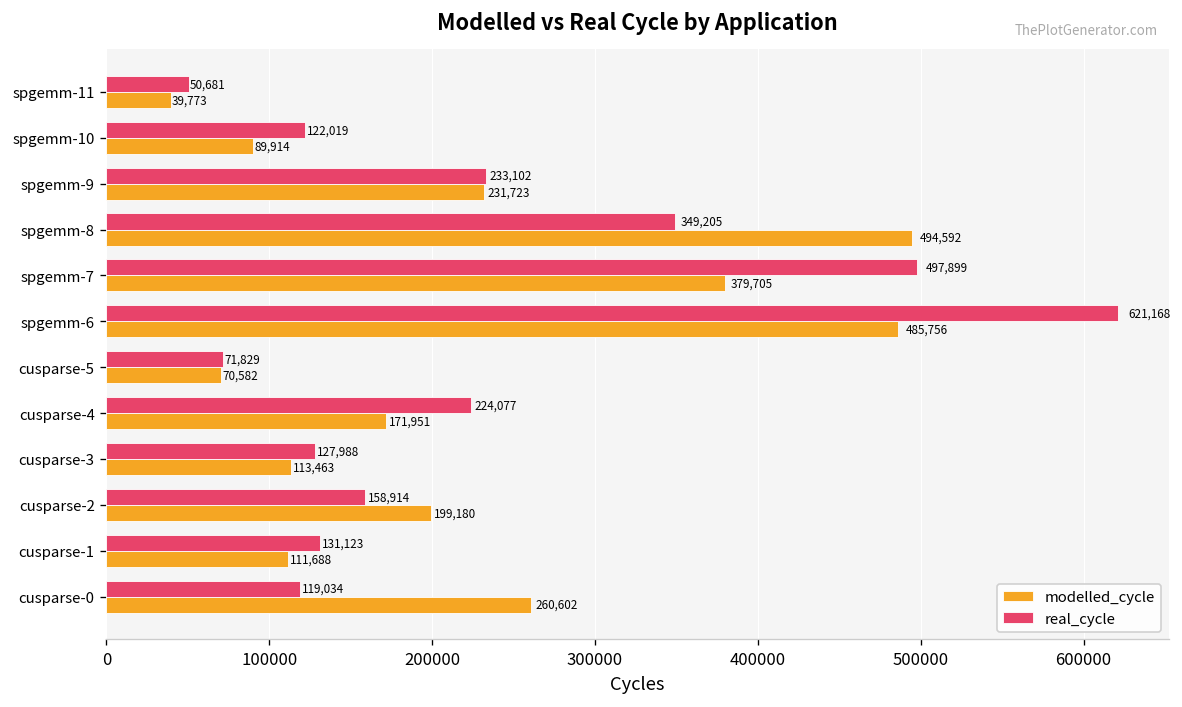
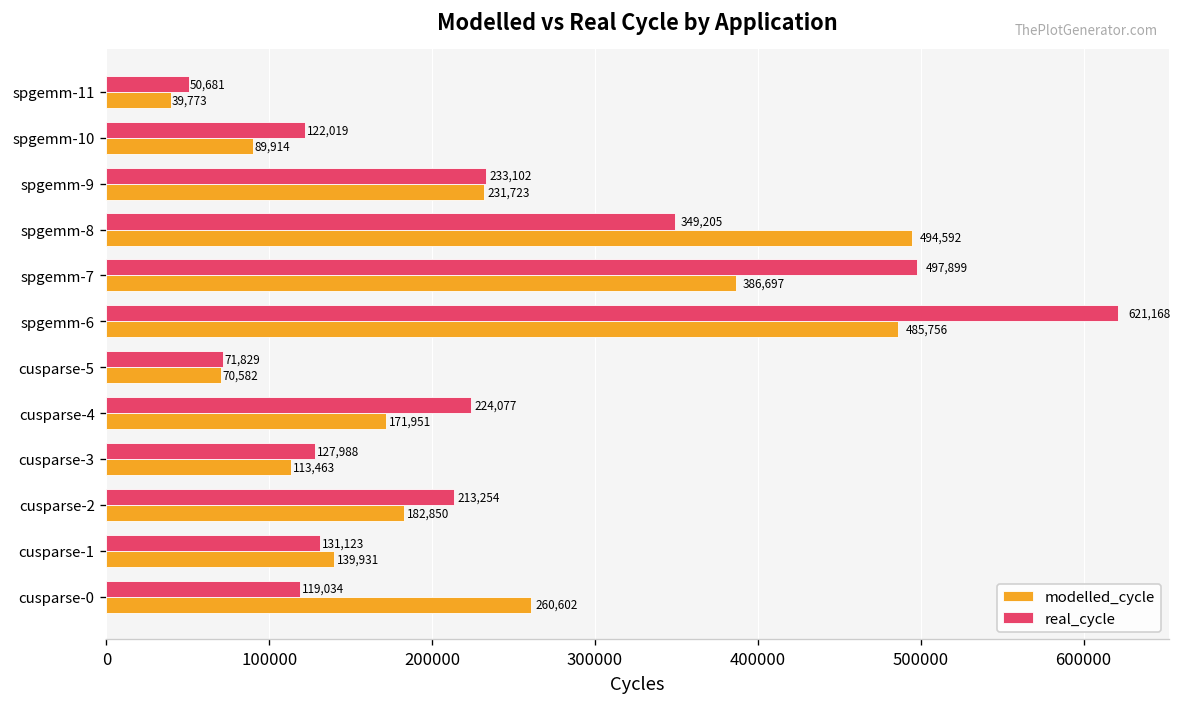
  {
    "modelled_cycle": {
      "spgemm-11": "39,773",
      "spgemm-10": "89,914",
      "spgemm-9": "231,723",
      "spgemm-8": "494,592",
-     "spgemm-7": "379,705",
+     "spgemm-7": "386,697",
      "spgemm-6": "485,756",
      "cusparse-5": "70,582",
      "cusparse-4": "171,951",
      "cusparse-3": "113,463",
-     "cusparse-2": "199,180",
-     "cusparse-1": "111,688",
+     "cusparse-2": "182,850",
+     "cusparse-1": "139,931",
      "cusparse-0": "260,602"
    },
    "real_cycle": {
      "spgemm-11": "50,681",
      "spgemm-10": "122,019",
      "spgemm-9": "233,102",
      "spgemm-8": "349,205",
      "spgemm-7": "497,899",
      "spgemm-6": "621,168",
      "cusparse-5": "71,829",
      "cusparse-4": "224,077",
      "cusparse-3": "127,988",
-     "cusparse-2": "158,914",
+     "cusparse-2": "213,254",
      "cusparse-1": "131,123",
      "cusparse-0": "119,034"
    }
  }
